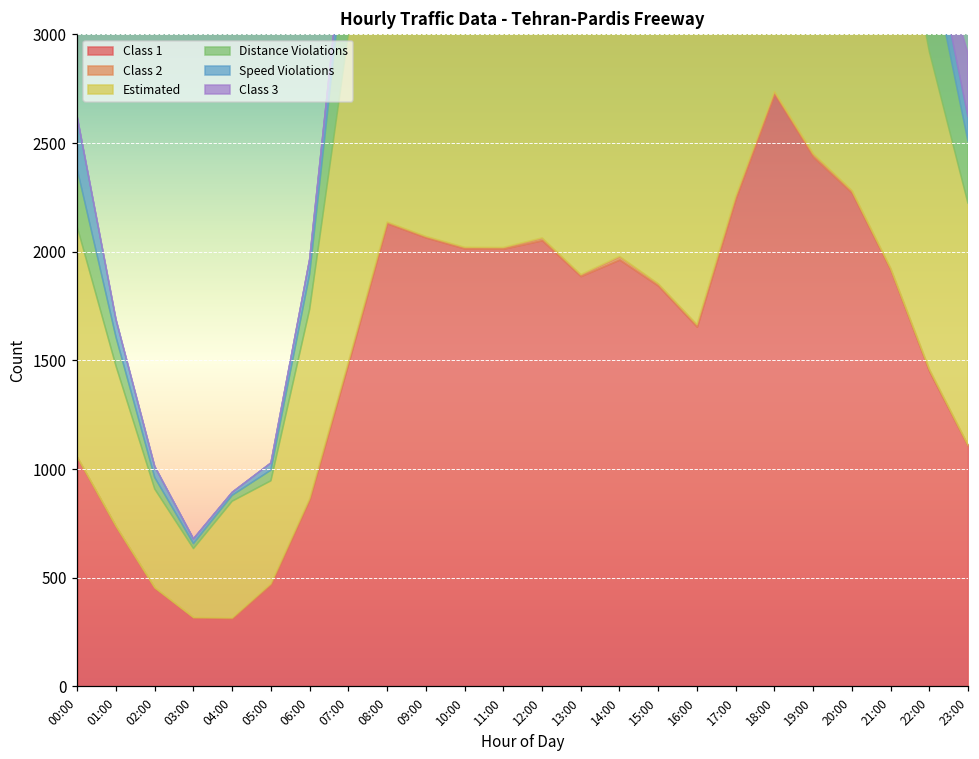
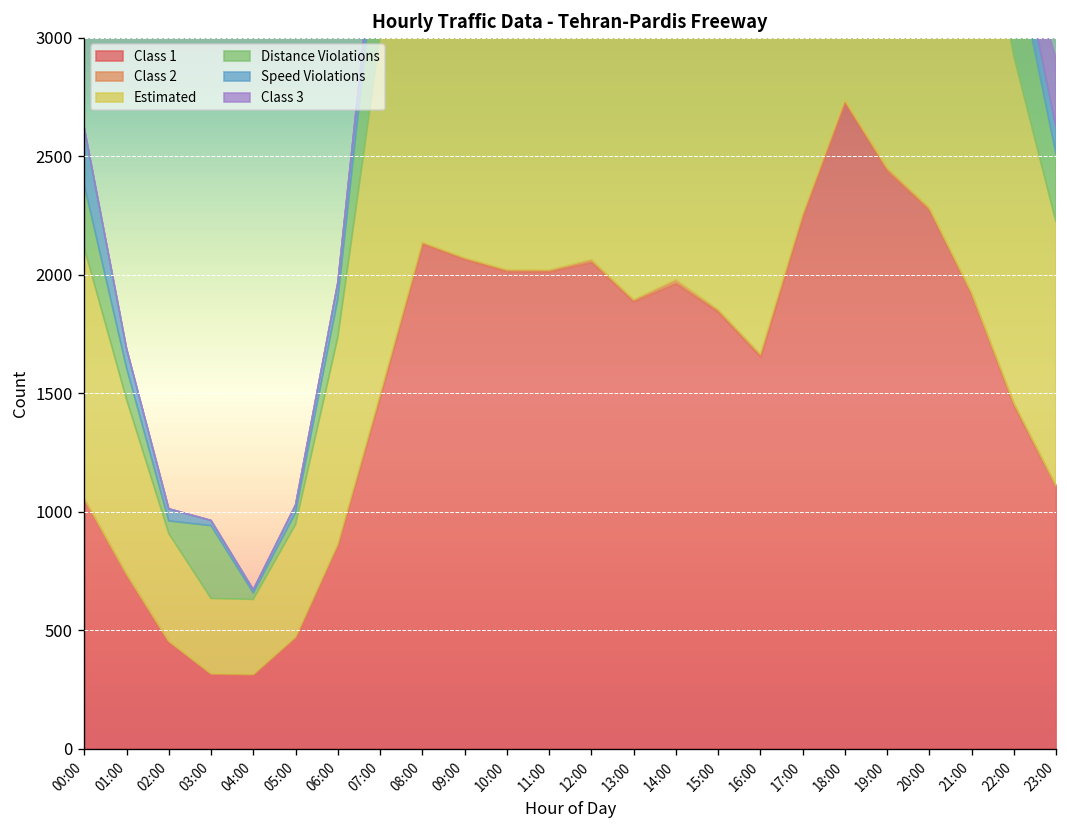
  {
    "Estimated": {
      "00:00": 1060,
      "01:00": 740,
      "02:00": 450,
      "03:00": 320,
-     "04:00": 540,
+     "04:00": 320,
      "05:00": 470,
      "06:00": 870,
      "07:00": 1510,
      "22:00": 1460,
      "23:00": 1110
    },
    "Distance Violations": {
      "00:00": 270,
      "01:00": 130,
      "02:00": 50,
-     "03:00": 20,
+     "03:00": 310,
      "04:00": 30,
      "05:00": 50,
      "06:00": 160,
      "23:00": 290
    },
    "Speed Violations": {
      "23:00": 110
    },
    "Class 3": {
      "23:00": 290
    }
  }
